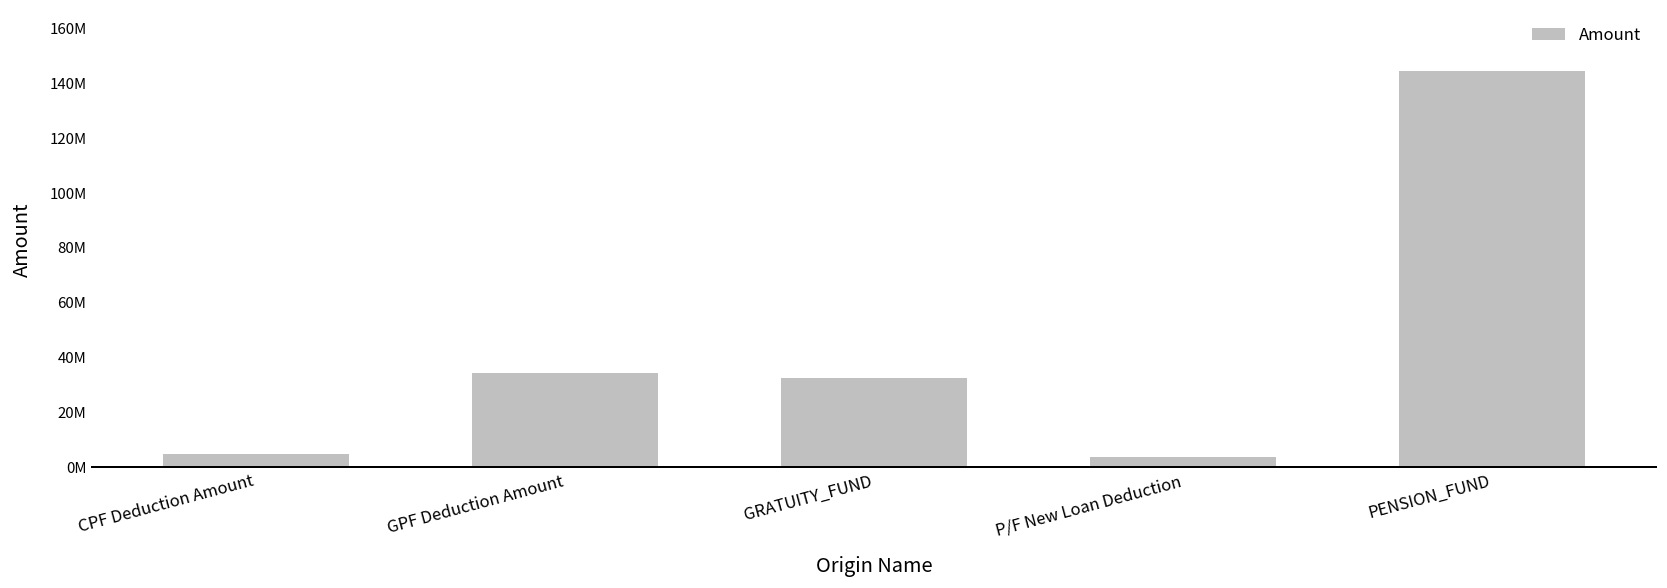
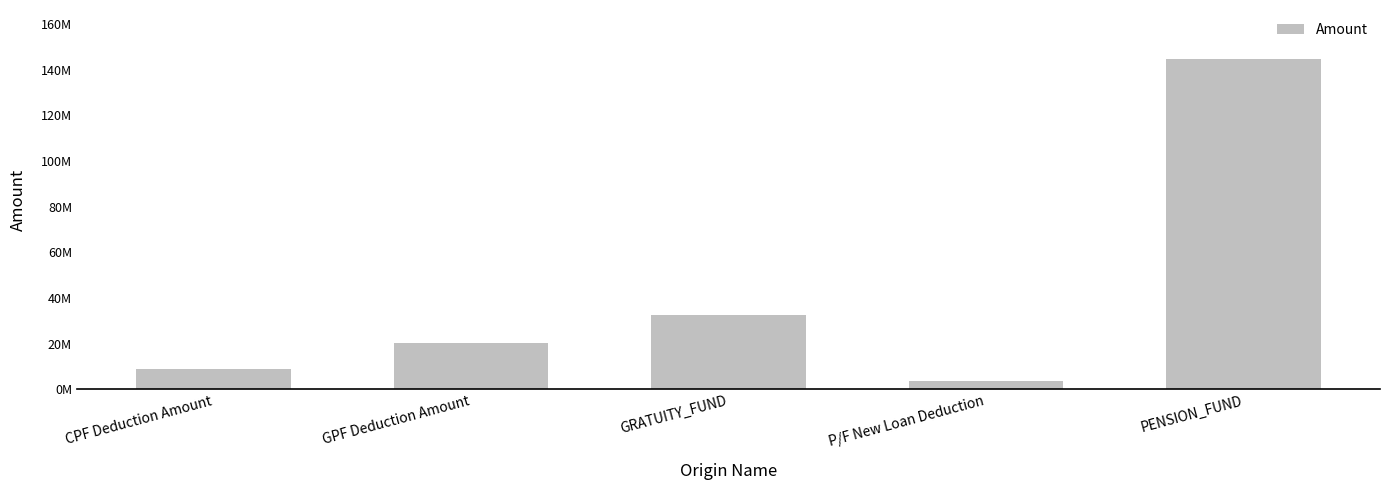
  {
-   "CPF Deduction Amount": 5000000,
-   "GPF Deduction Amount": 34000000,
+   "CPF Deduction Amount": 9000000,
+   "GPF Deduction Amount": 20000000,
    "GRATUITY_FUND": 33000000,
    "P/F New Loan Deduction": 4000000,
    "PENSION_FUND": 144000000
  }
